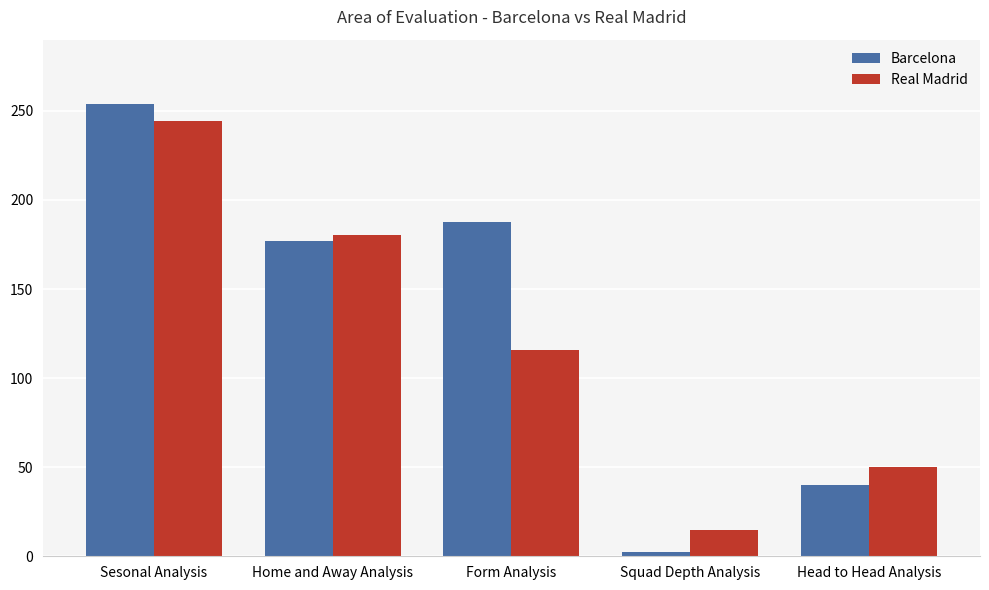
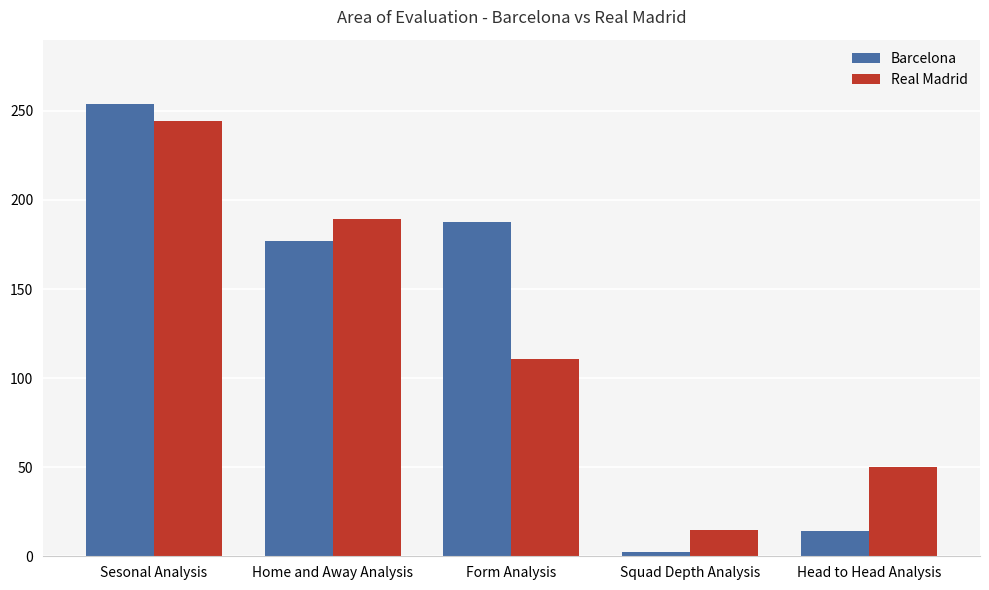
  {
    "Barcelona": {
      "Sesonal Analysis": 254,
      "Home and Away Analysis": 177,
      "Form Analysis": 188,
      "Squad Depth Analysis": 3,
-     "Head to Head Analysis": 40
+     "Head to Head Analysis": 14
    },
    "Real Madrid": {
      "Sesonal Analysis": 245,
-     "Home and Away Analysis": 180,
-     "Form Analysis": 116,
+     "Home and Away Analysis": 189,
+     "Form Analysis": 111,
      "Squad Depth Analysis": 15,
      "Head to Head Analysis": 50
    }
  }
